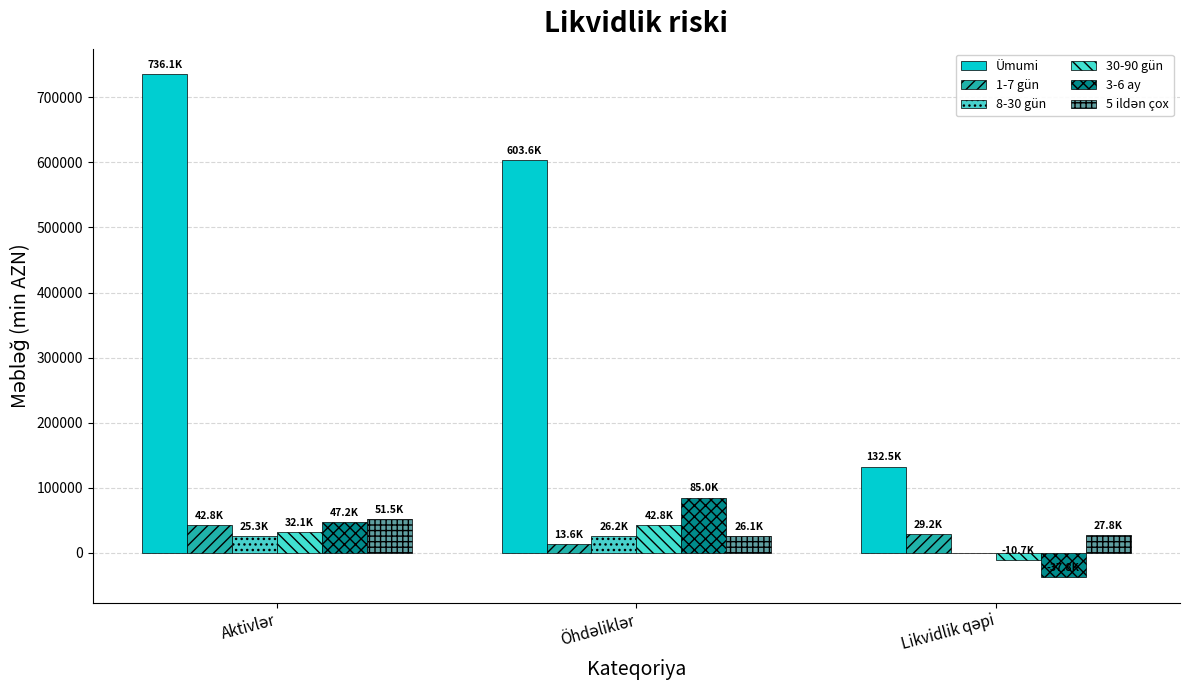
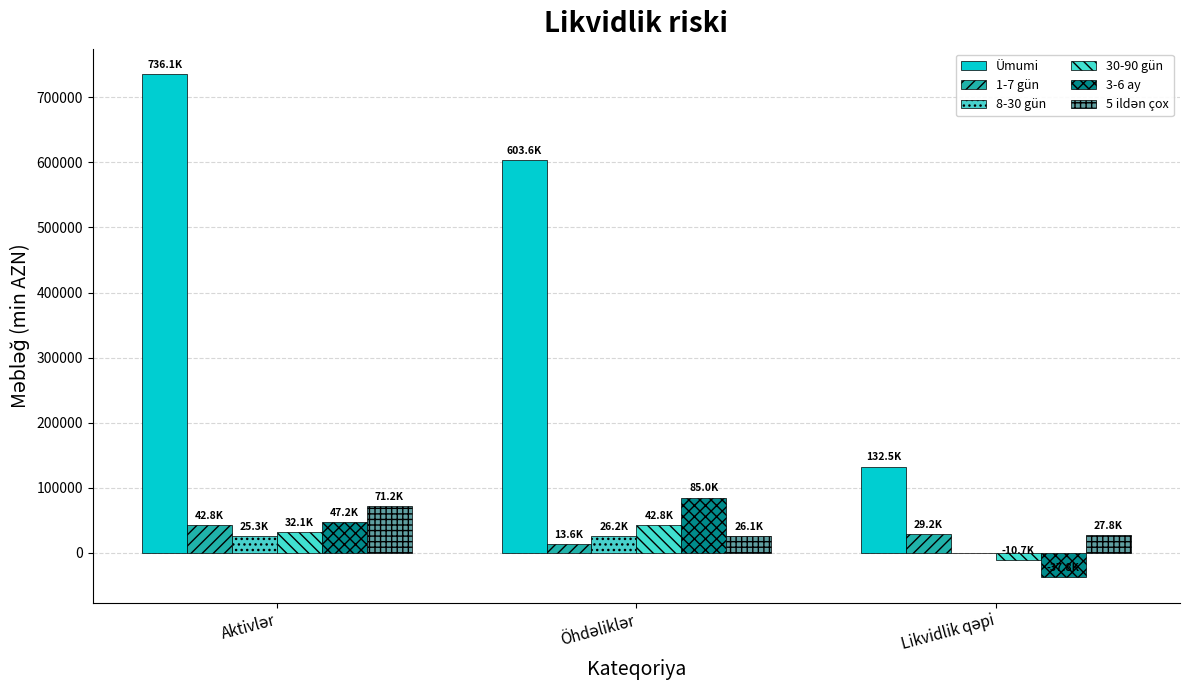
  {
    "5 ildən çox": {
-     "Aktivlər": "51.5K",
+     "Aktivlər": "71.2K",
      "Öhdəliklər": "26.1K",
      "Likvidlik qəpi": "27.8K"
    }
  }
